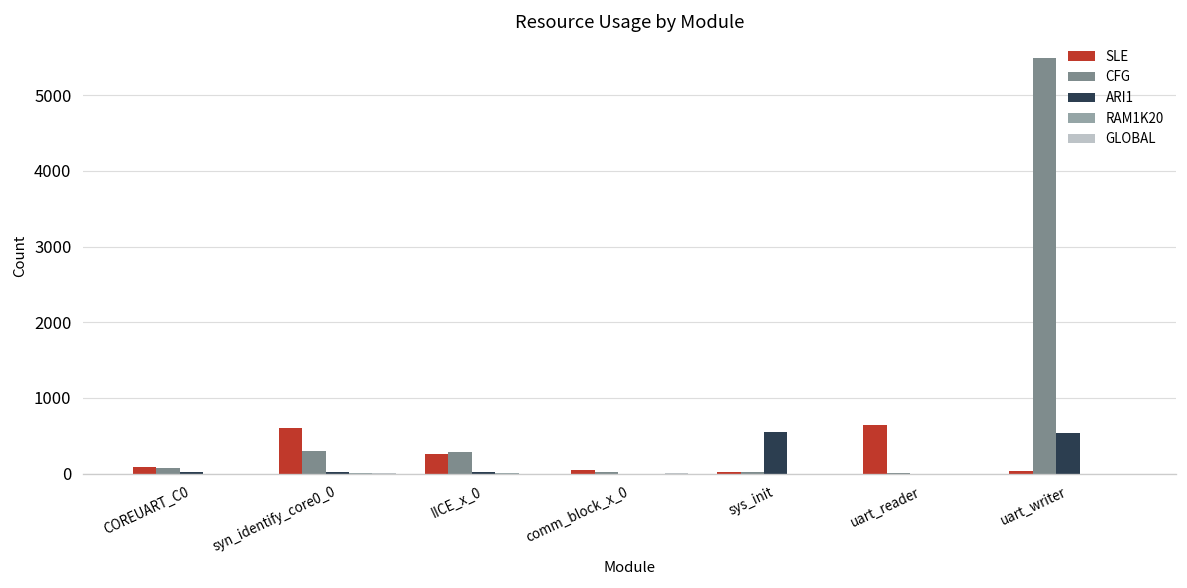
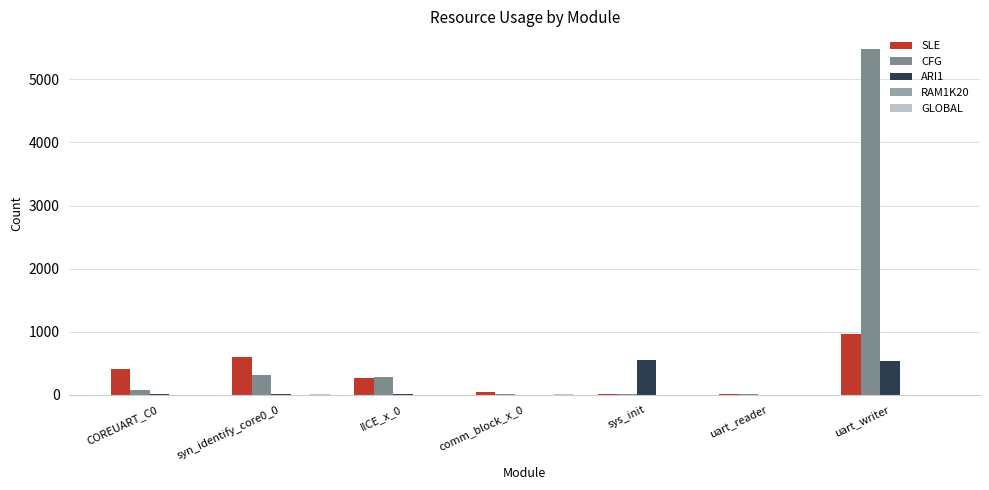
  {
    "SLE": {
-     "COREUART_C0": 100,
+     "COREUART_C0": 400,
      "syn_identify_core0_0": 600,
      "IICE_x_0": 300,
      "comm_block_x_0": 0,
-     "uart_reader": 600,
-     "uart_writer": 0
+     "uart_reader": 0,
+     "uart_writer": 1000
    },
    "ARI1": {
      "comm_block_x_0": 0,
      "sys_init": 600,
      "uart_reader": 0,
      "uart_writer": 500
    }
  }
